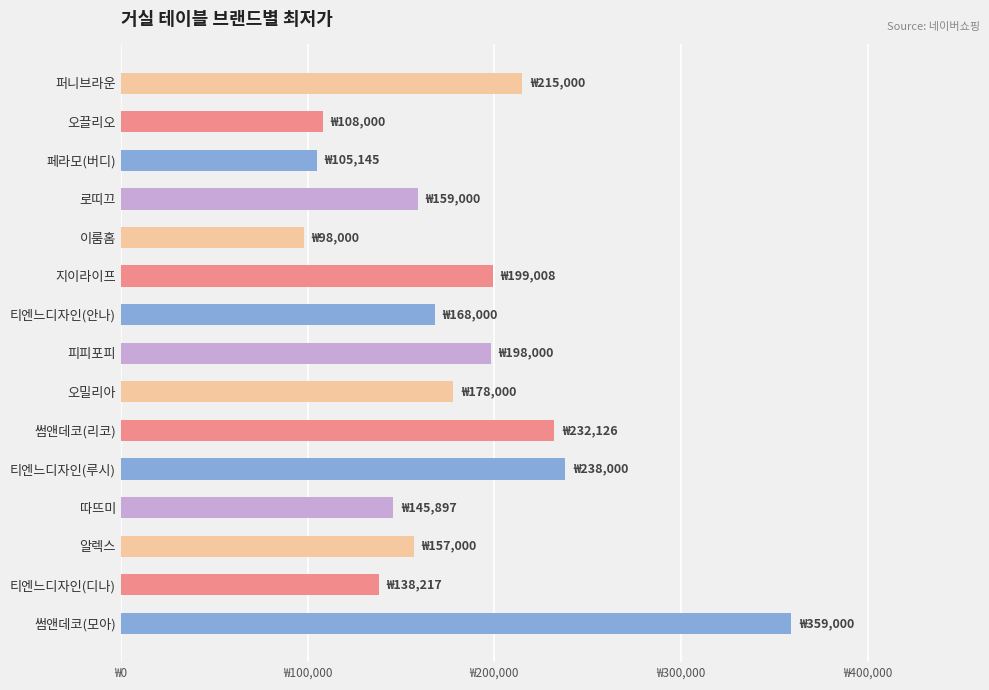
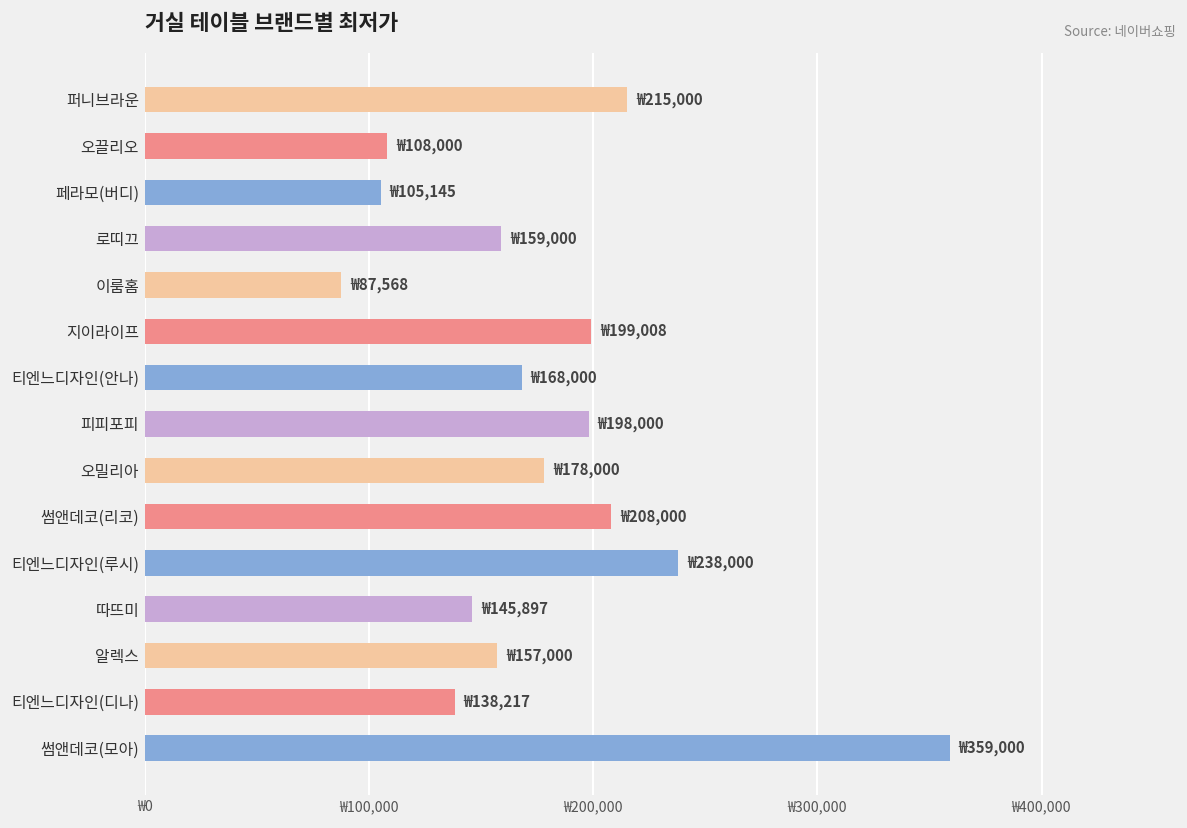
  {
    "퍼니브라운": "215,000",
    "오끌리오": "108,000",
    "페라모(버디)": "105,145",
    "로띠끄": "159,000",
-   "이룸홈": "98,000",
+   "이룸홈": "87,568",
    "지이라이프": "199,008",
    "티엔느디자인(안나)": "168,000",
    "피피포피": "198,000",
    "오밀리아": "178,000",
-   "썸앤데코(리코)": "232,126",
+   "썸앤데코(리코)": "208,000",
    "티엔느디자인(루시)": "238,000",
    "따뜨미": "145,897",
    "알렉스": "157,000",
    "티엔느디자인(디나)": "138,217",
    "썸앤데코(모아)": "359,000"
  }
